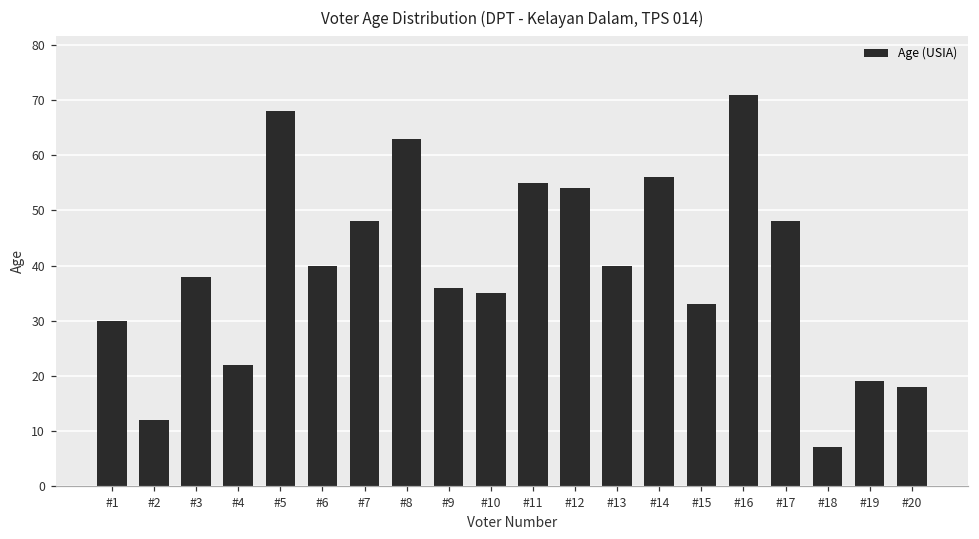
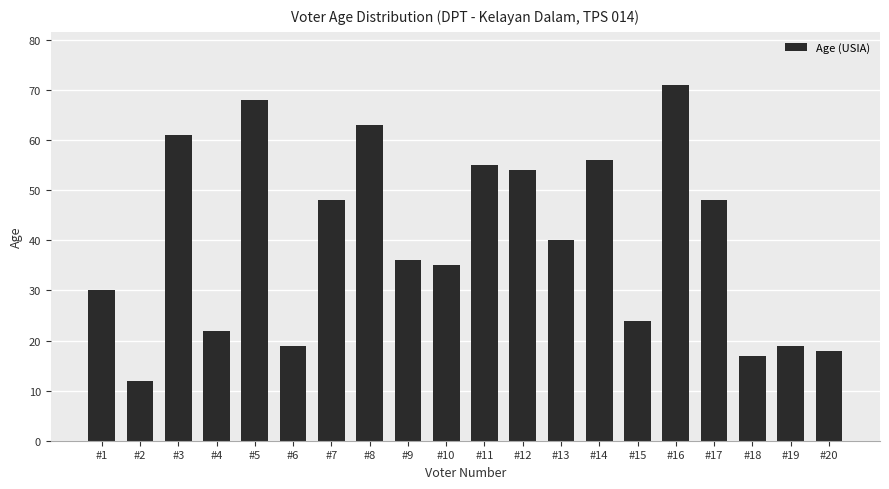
  {
    "#1": 30,
    "#2": 12,
-   "#3": 38,
+   "#3": 61,
    "#4": 22,
    "#5": 68,
-   "#6": 40,
+   "#6": 19,
    "#7": 48,
    "#8": 63,
    "#9": 36,
    "#10": 35,
    "#11": 55,
    "#12": 54,
    "#13": 40,
    "#14": 56,
-   "#15": 33,
+   "#15": 24,
    "#16": 71,
    "#17": 48,
-   "#18": 7,
+   "#18": 17,
    "#19": 19,
    "#20": 18
  }
